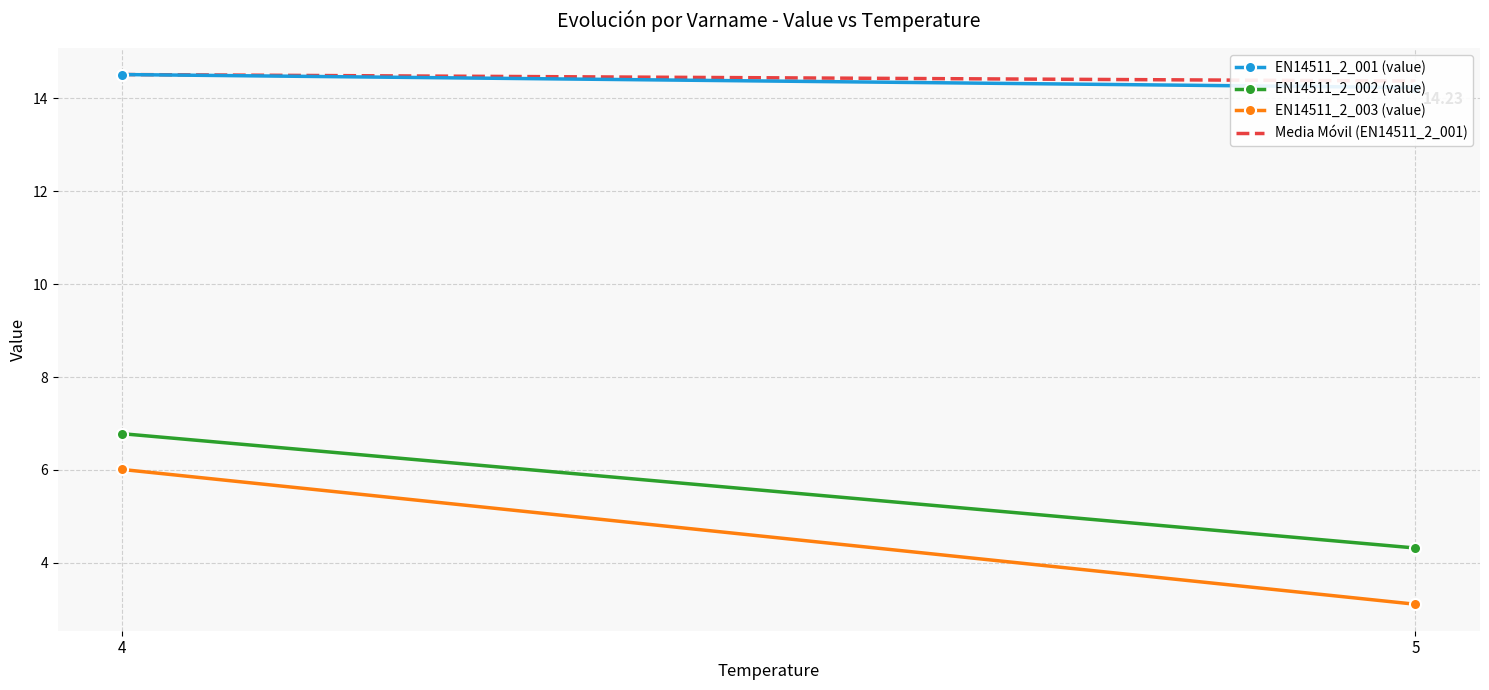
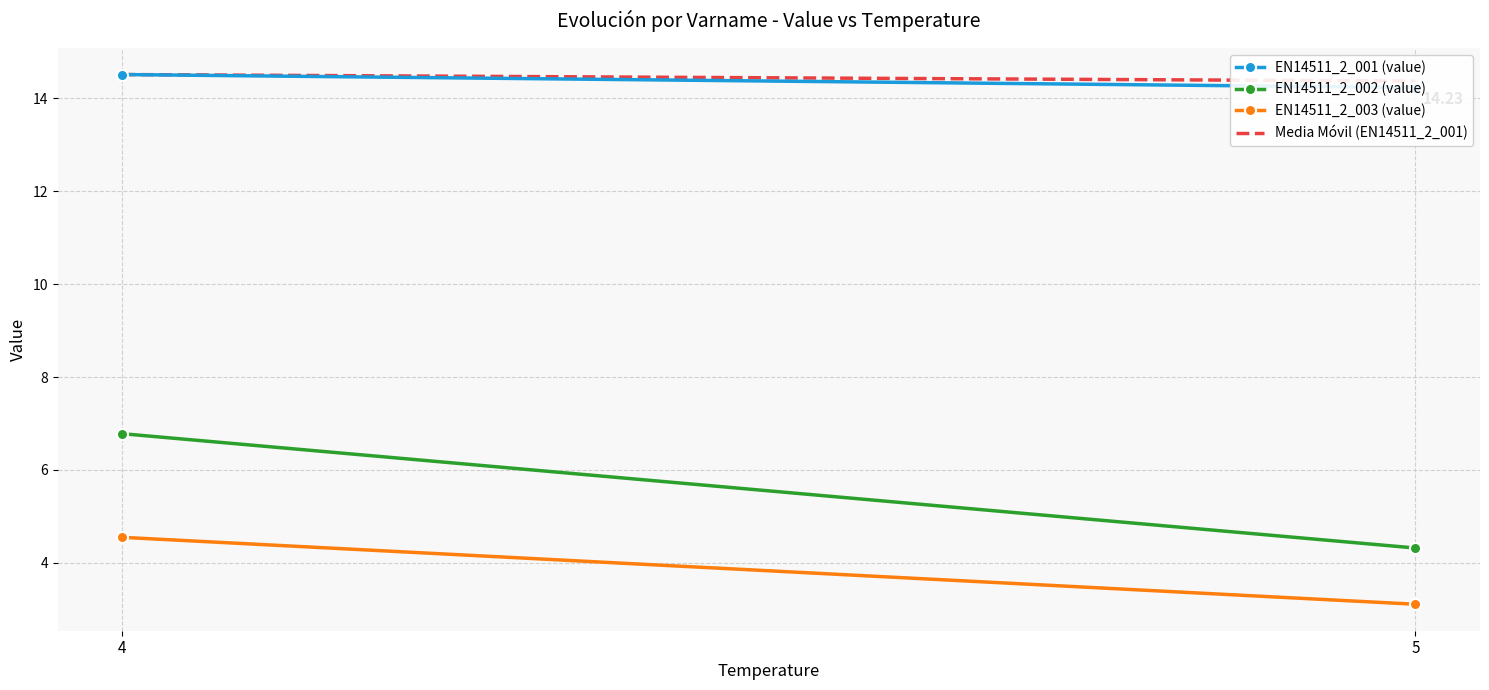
  {
    "EN14511_2_002 (value)": {
      "4": 6.8,
      "5": 4.3
    },
    "EN14511_2_003 (value)": {
-     "4": 6.0,
+     "4": 4.6,
      "5": 3.1
    }
  }
